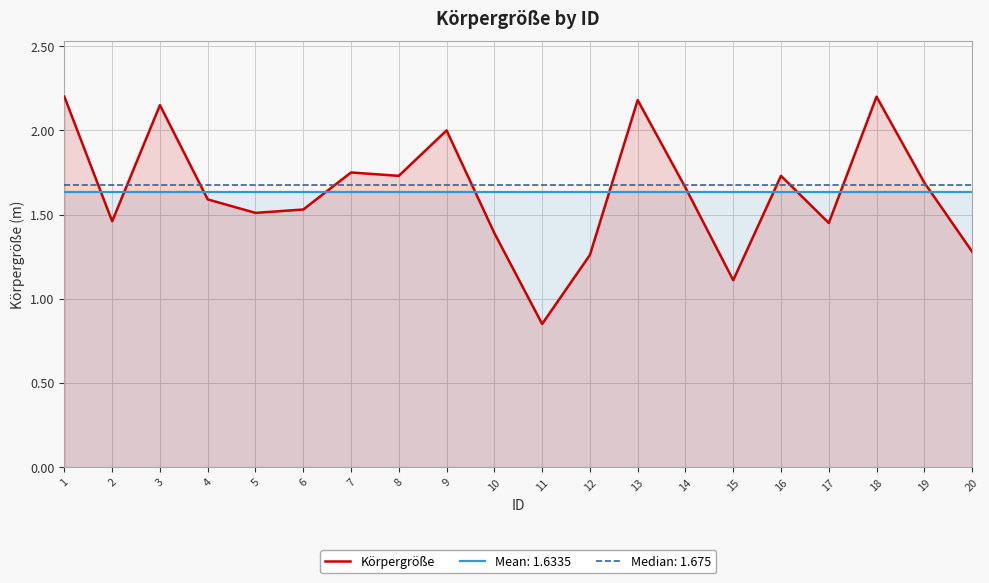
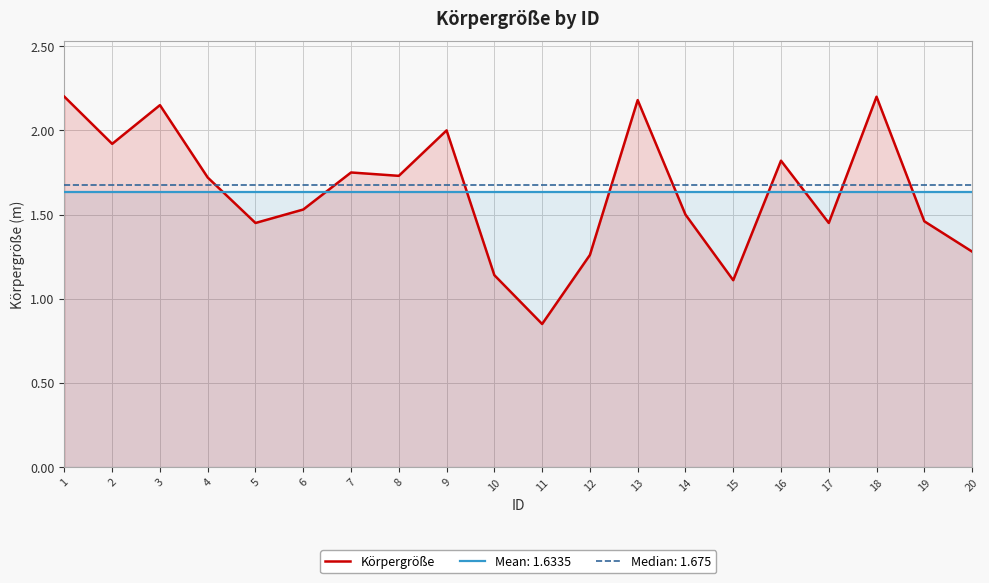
  {
    "Körpergröße": {
      "1": 2.20,
-     "2": 1.46,
+     "2": 1.92,
      "3": 2.15,
-     "4": 1.59,
-     "5": 1.51,
+     "4": 1.72,
+     "5": 1.45,
      "6": 1.53,
      "7": 1.75,
      "8": 1.73,
      "9": 2.00,
-     "10": 1.39,
+     "10": 1.14,
      "11": 0.85,
      "12": 1.26,
      "13": 2.18,
-     "14": 1.66,
+     "14": 1.50,
      "15": 1.11,
-     "16": 1.73,
+     "16": 1.82,
      "17": 1.45,
      "18": 2.20,
-     "19": 1.69,
+     "19": 1.46,
      "20": 1.28
    }
  }
